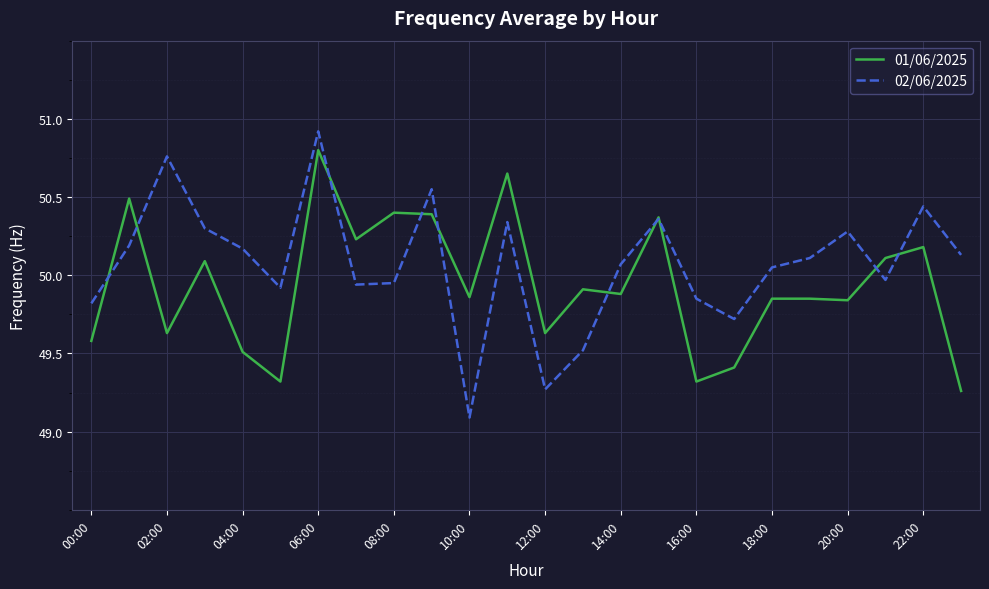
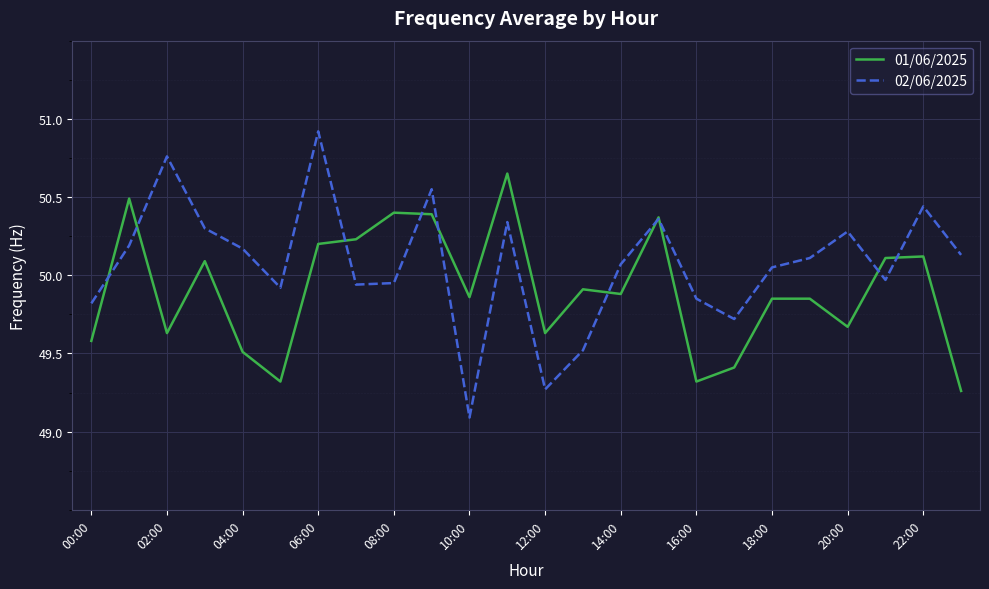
  {
    "01/06/2025": {
      "00:00": 49.58,
      "02:00": 49.63,
      "04:00": 49.51,
-     "06:00": 50.8,
+     "06:00": 50.2,
      "08:00": 50.40,
      "10:00": 49.86,
      "12:00": 49.63,
      "14:00": 49.88,
      "16:00": 49.32,
      "18:00": 49.85,
-     "20:00": 49.84,
-     "22:00": 50.18
+     "20:00": 49.67,
+     "22:00": 50.12
    },
    "02/06/2025": {
      "00:00": 49.82,
      "02:00": 50.76,
      "04:00": 50.17,
      "06:00": 50.92,
      "08:00": 49.95,
      "10:00": 49.09,
      "12:00": 49.27,
      "14:00": 50.07,
      "16:00": 49.85,
      "18:00": 50.05,
      "20:00": 50.28,
      "22:00": 50.44
    }
  }
